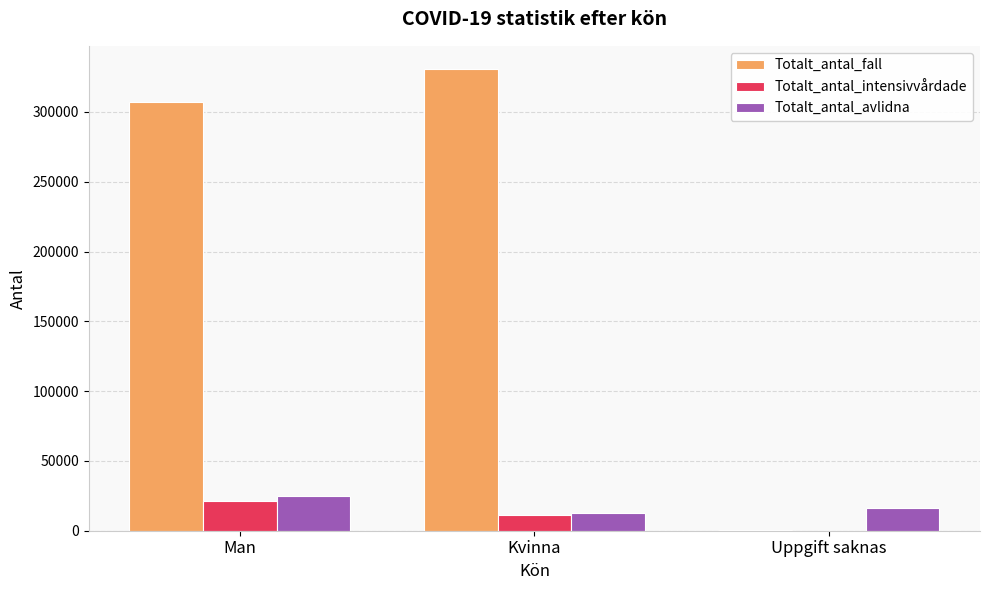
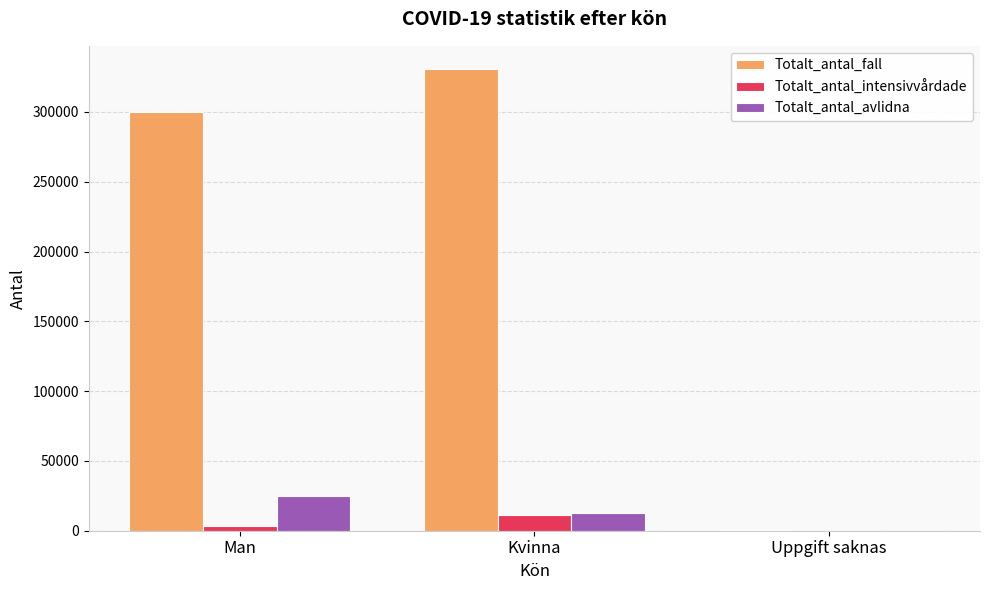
  {
    "Totalt_antal_fall": {
-     "Man": 307000,
+     "Man": 300000,
      "Kvinna": 331000
    },
    "Totalt_antal_intensivvårdade": {
-     "Man": 21000,
+     "Man": 4000,
      "Kvinna": 11000,
      "Uppgift saknas": 0
    },
    "Totalt_antal_avlidna": {
      "Man": 25000,
      "Kvinna": 13000,
-     "Uppgift saknas": 17000
+     "Uppgift saknas": 0
    }
  }
